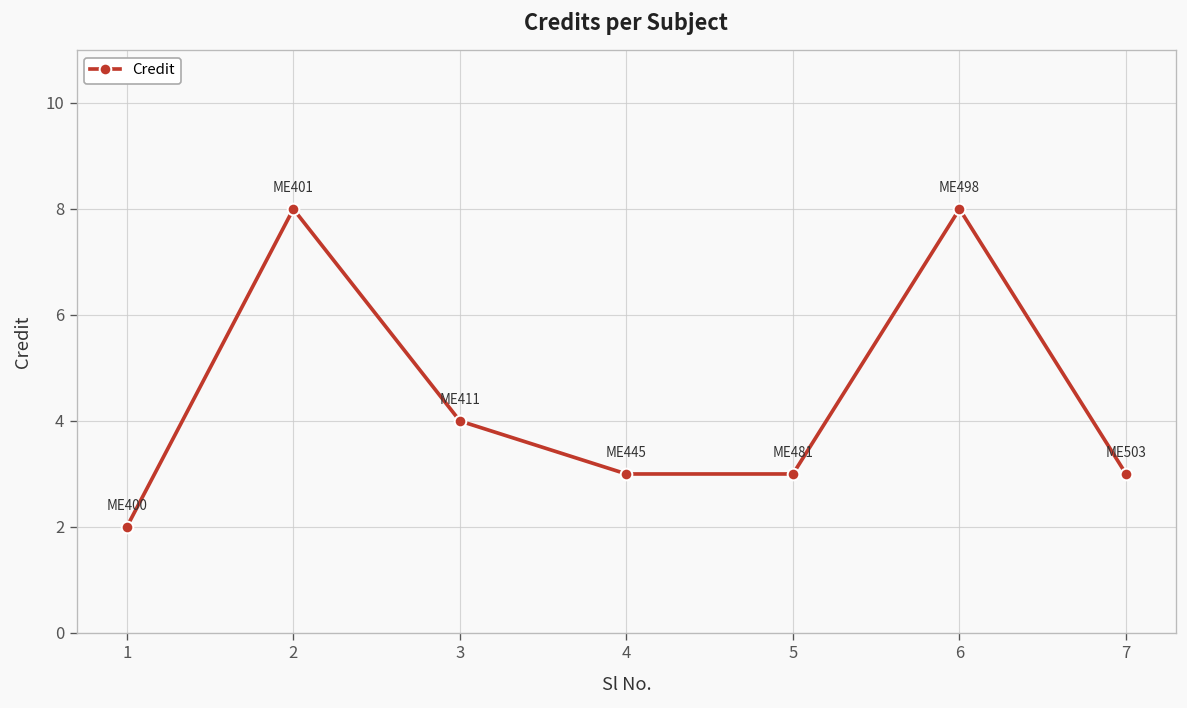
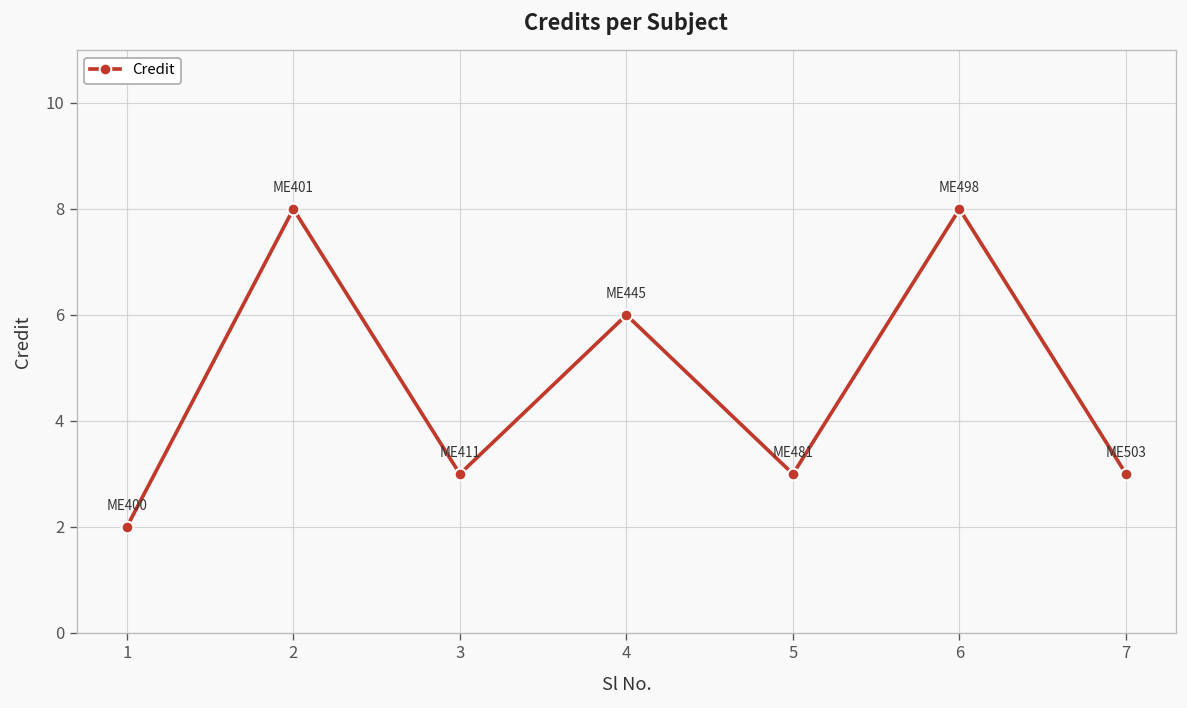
  {
    "1": 2,
    "2": 8,
-   "3": 4,
-   "4": 3,
+   "3": 3,
+   "4": 6,
    "5": 3,
    "6": 8,
    "7": 3
  }
